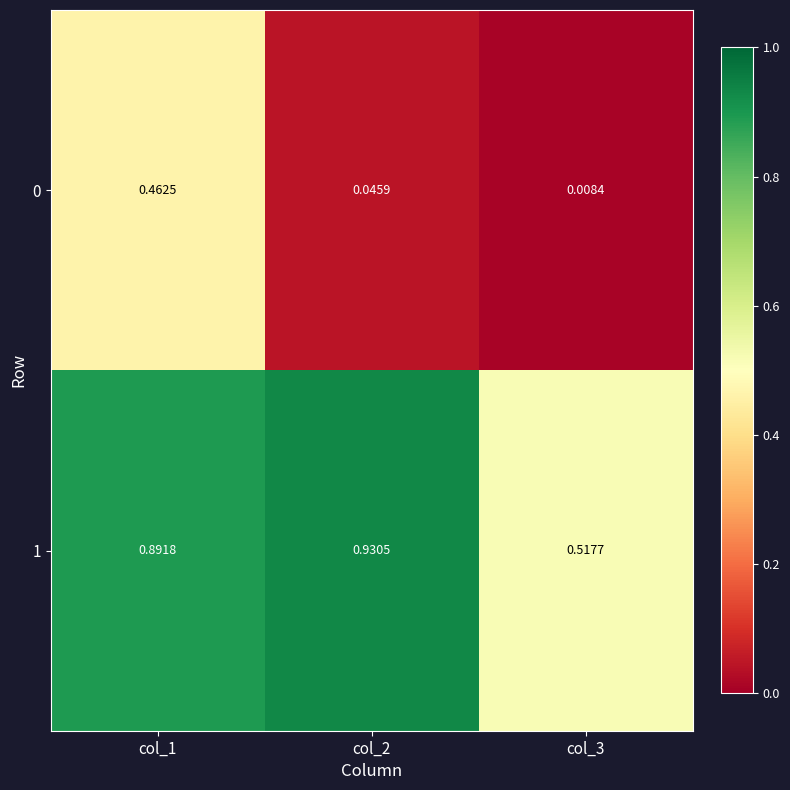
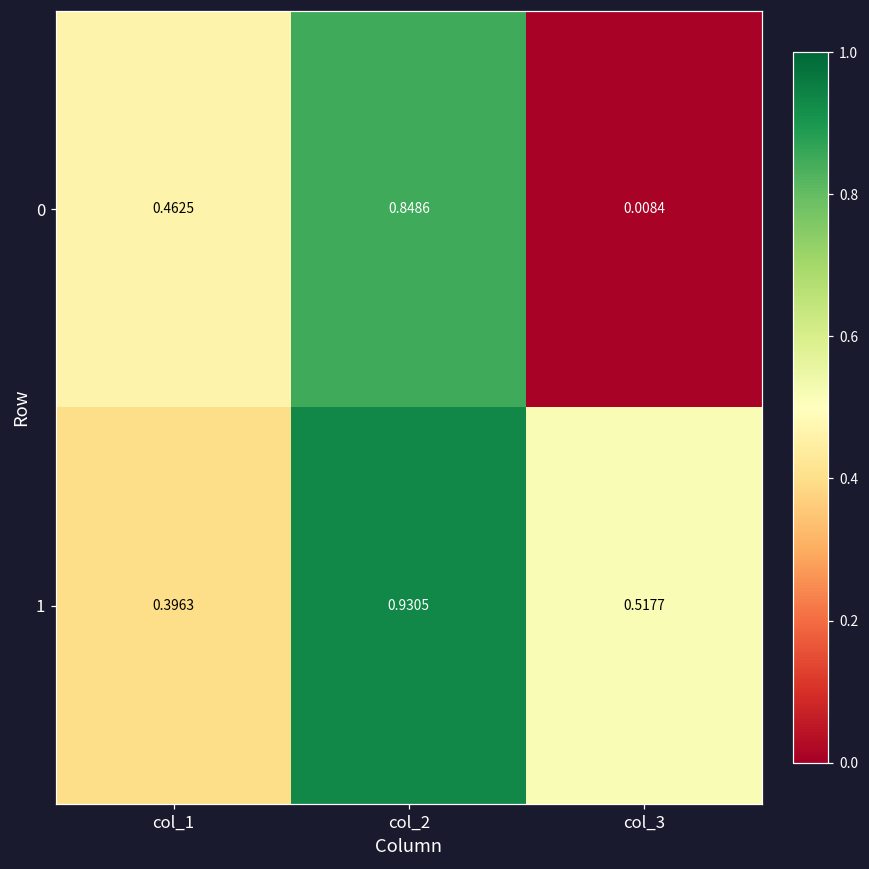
  {
    "0": {
      "col_1": 0.4625,
-     "col_2": 0.0459,
+     "col_2": 0.8486,
      "col_3": 0.0084
    },
    "1": {
-     "col_1": 0.8918,
+     "col_1": 0.3963,
      "col_2": 0.9305,
      "col_3": 0.5177
    }
  }
